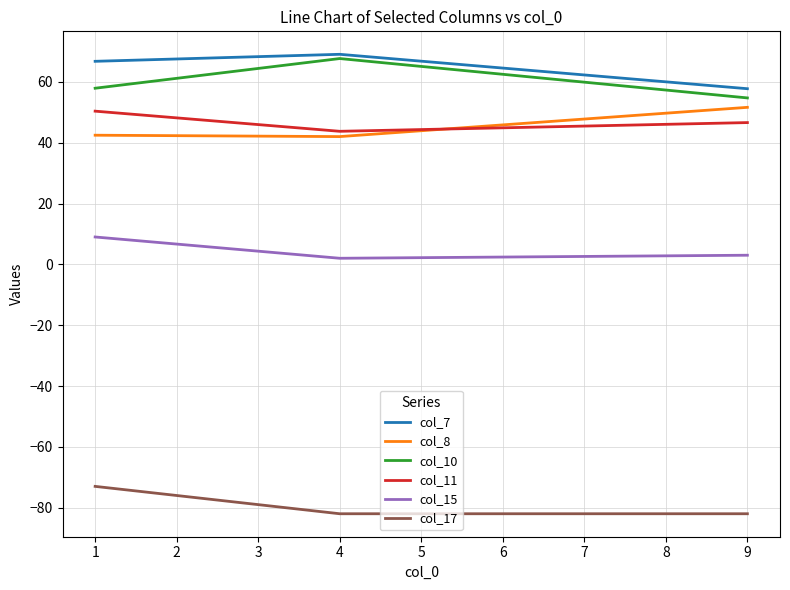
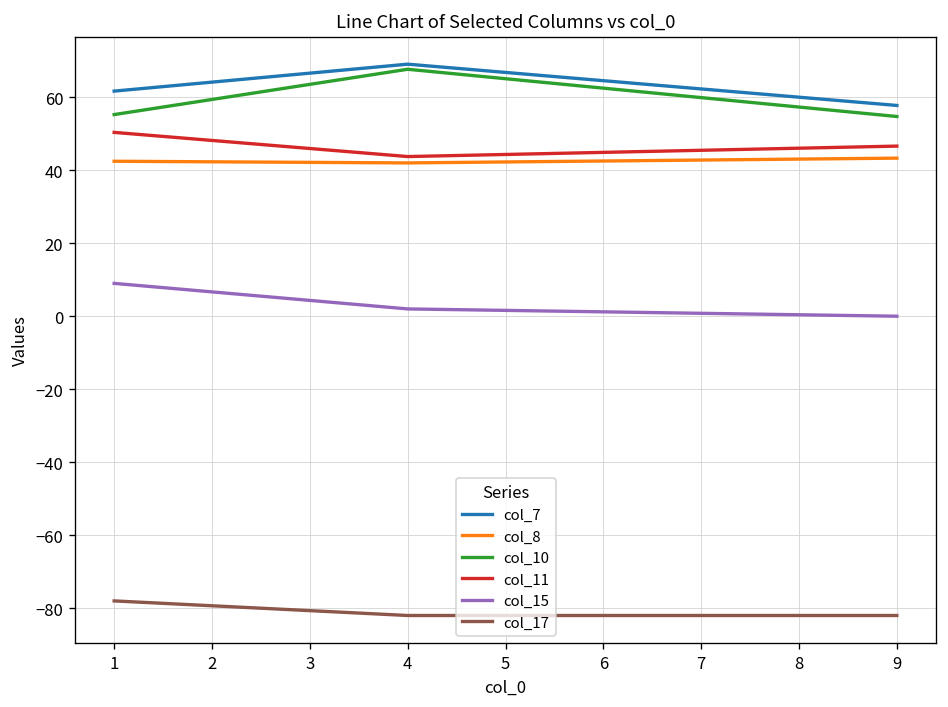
  {
    "col_7": {
-     "1": 67,
+     "1": 62,
      "4": 69,
      "9": 58
    },
    "col_8": {
      "1": 42,
      "4": 42,
-     "9": 52
+     "9": 43
    },
    "col_10": {
-     "1": 58,
+     "1": 55,
      "4": 68,
      "9": 55
    },
    "col_11": {
      "1": 50,
      "4": 44,
      "9": 47
    },
    "col_15": {
      "1": 9,
      "4": 2,
-     "9": 3
+     "9": 0
    },
    "col_17": {
-     "1": -73,
+     "1": -78,
      "4": -82,
      "9": -82
    }
  }
